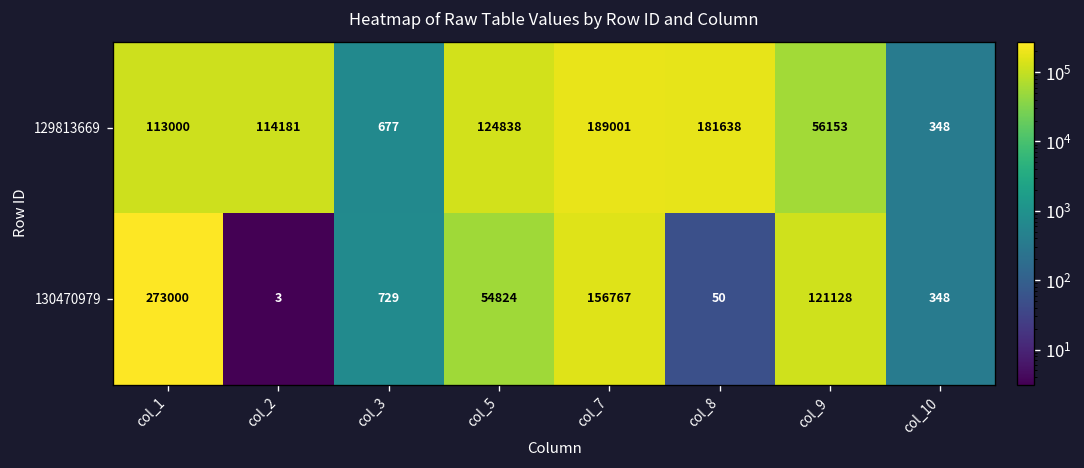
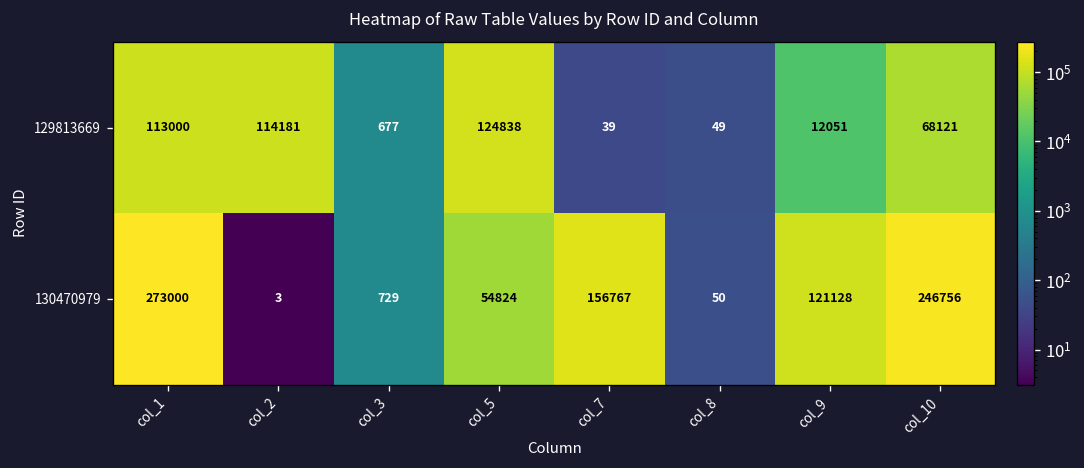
  {
    "129813669": {
      "col_1": 113000,
      "col_2": 114181,
      "col_3": 677,
      "col_5": 124838,
-     "col_7": 189001,
-     "col_8": 181638,
-     "col_9": 56153,
-     "col_10": 348
+     "col_7": 39,
+     "col_8": 49,
+     "col_9": 12051,
+     "col_10": 68121
    },
    "130470979": {
      "col_1": 273000,
      "col_2": 3,
      "col_3": 729,
      "col_5": 54824,
      "col_7": 156767,
      "col_8": 50,
      "col_9": 121128,
-     "col_10": 348
+     "col_10": 246756
    }
  }
